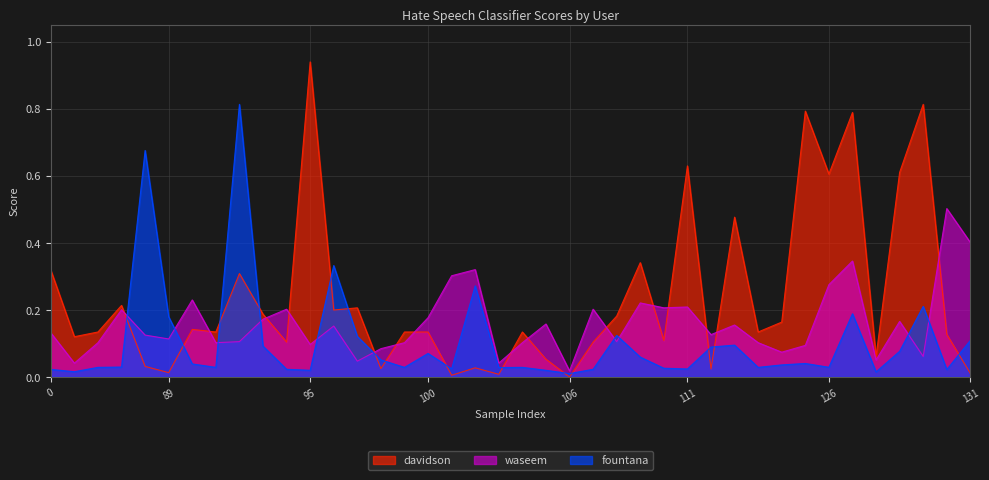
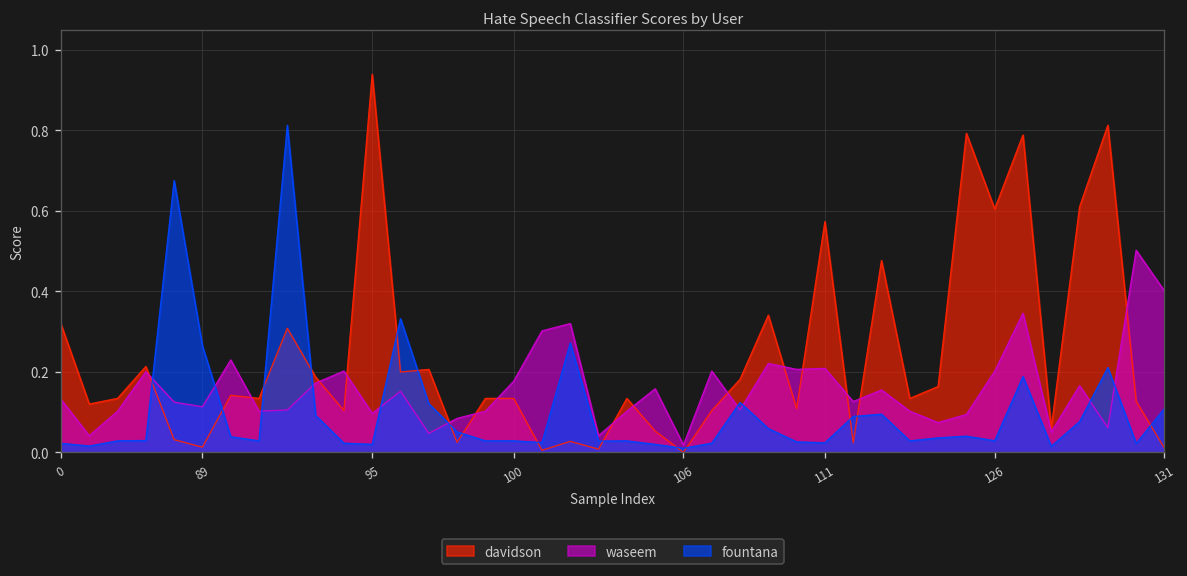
  {
    "davidson": {
      "0": 0.32,
      "89": 0.01,
      "95": 0.94,
      "100": 0.13,
      "106": 0.00,
-     "111": 0.63,
+     "111": 0.57,
      "126": 0.60,
      "131": 0.01
    },
    "waseem": {
      "0": 0.13,
      "89": 0.11,
      "95": 0.10,
      "100": 0.18,
      "106": 0.02,
      "111": 0.21,
-     "126": 0.28,
+     "126": 0.20,
      "131": 0.40
    },
    "fountana": {
      "0": 0.02,
-     "89": 0.18,
+     "89": 0.26,
      "95": 0.02,
-     "100": 0.07,
+     "100": 0.03,
      "106": 0.01,
      "111": 0.02,
      "126": 0.03,
      "131": 0.11
    }
  }
